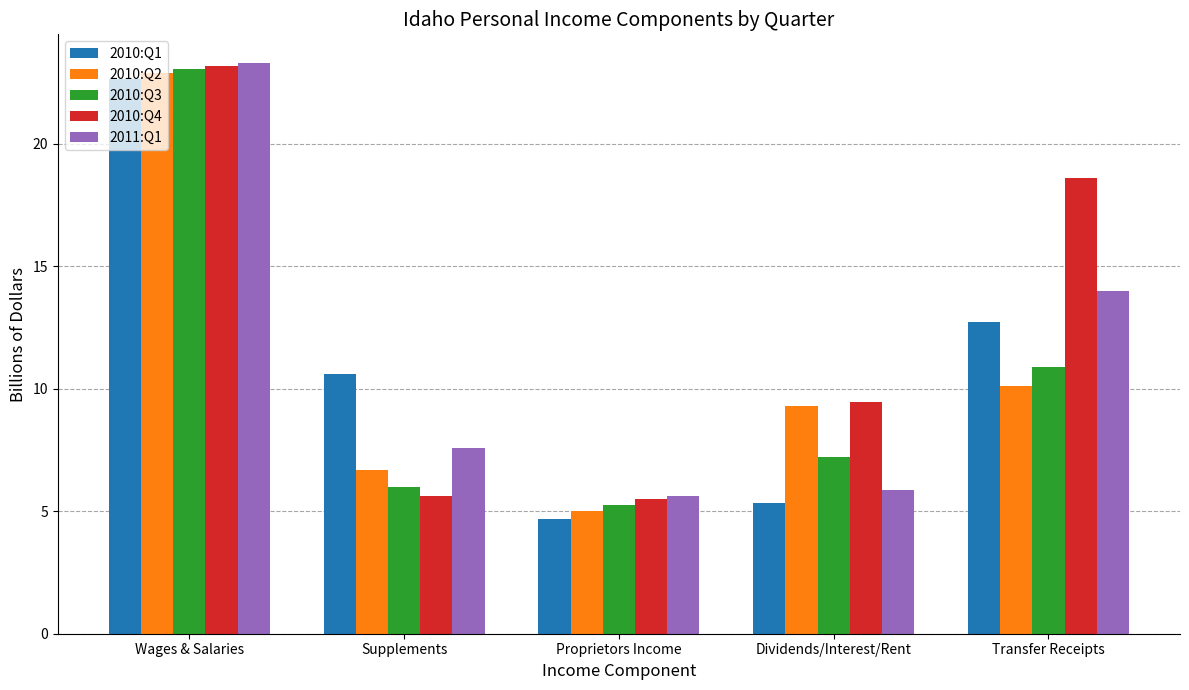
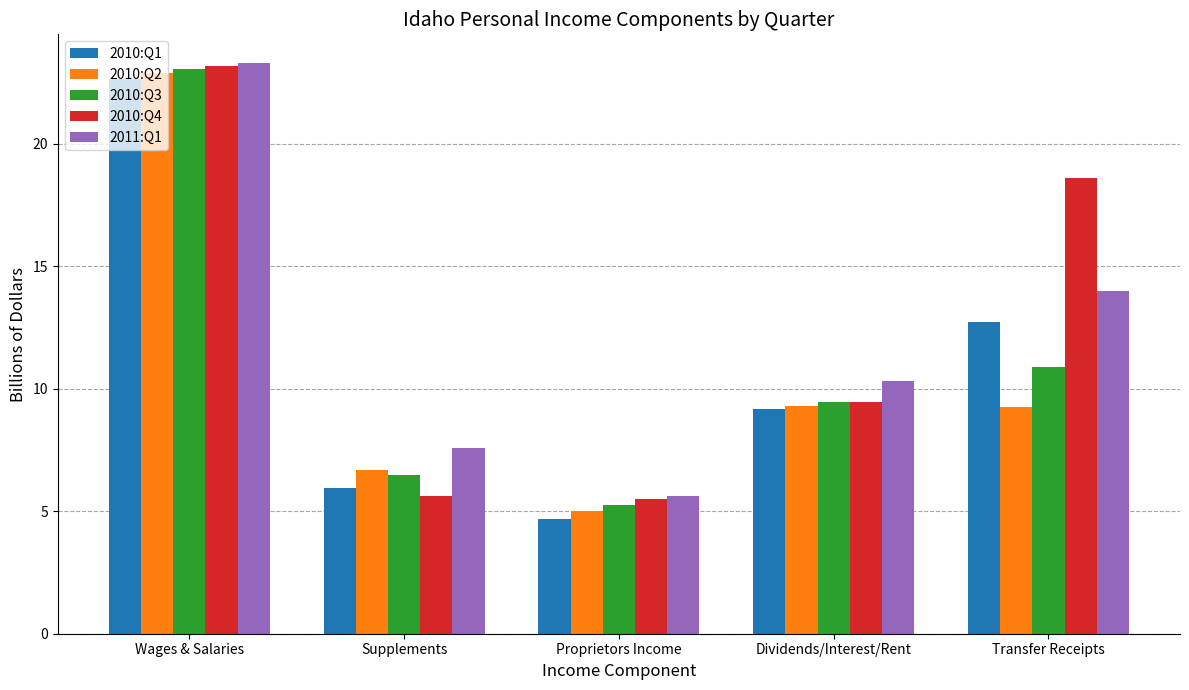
  {
    "2010:Q1": {
-     "Supplements": 10.6,
+     "Supplements": 6.0,
      "Proprietors Income": 4.7,
-     "Dividends/Interest/Rent": 5.3,
+     "Dividends/Interest/Rent": 9.2,
      "Transfer Receipts": 12.7
    },
    "2010:Q2": {
      "Supplements": 6.7,
      "Proprietors Income": 5.0,
      "Dividends/Interest/Rent": 9.3,
-     "Transfer Receipts": 10.1
+     "Transfer Receipts": 9.3
    },
    "2010:Q3": {
      "Wages & Salaries": 23.1,
-     "Supplements": 6.0,
+     "Supplements": 6.5,
      "Proprietors Income": 5.3,
-     "Dividends/Interest/Rent": 7.2,
+     "Dividends/Interest/Rent": 9.5,
      "Transfer Receipts": 10.9
    },
    "2010:Q4": {
      "Wages & Salaries": 23.2,
      "Supplements": 5.6,
      "Proprietors Income": 5.5,
      "Dividends/Interest/Rent": 9.5,
      "Transfer Receipts": 18.6
    },
    "2011:Q1": {
      "Wages & Salaries": 23.3,
      "Supplements": 7.6,
      "Proprietors Income": 5.6,
-     "Dividends/Interest/Rent": 5.9,
+     "Dividends/Interest/Rent": 10.3,
      "Transfer Receipts": 14.0
    }
  }
